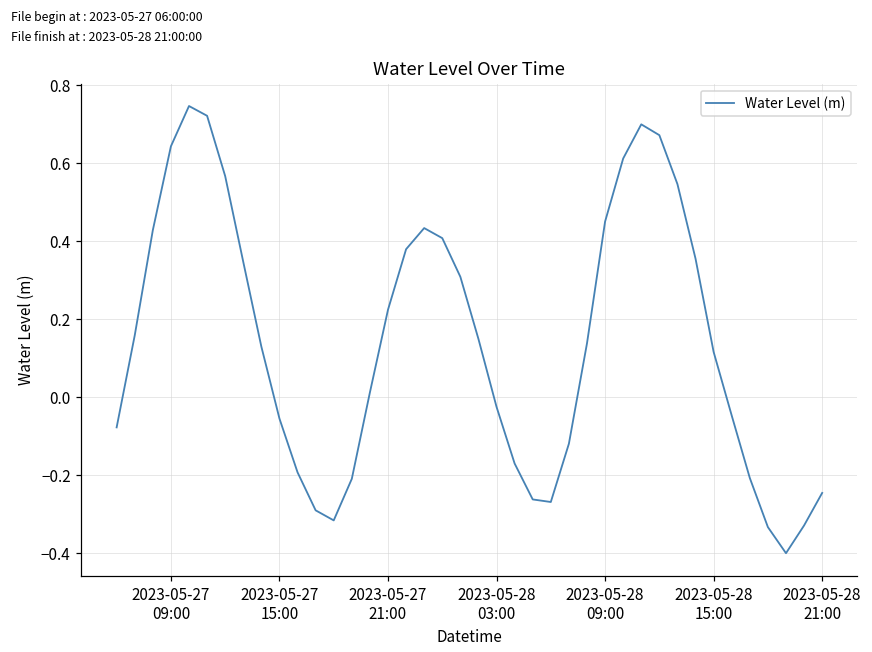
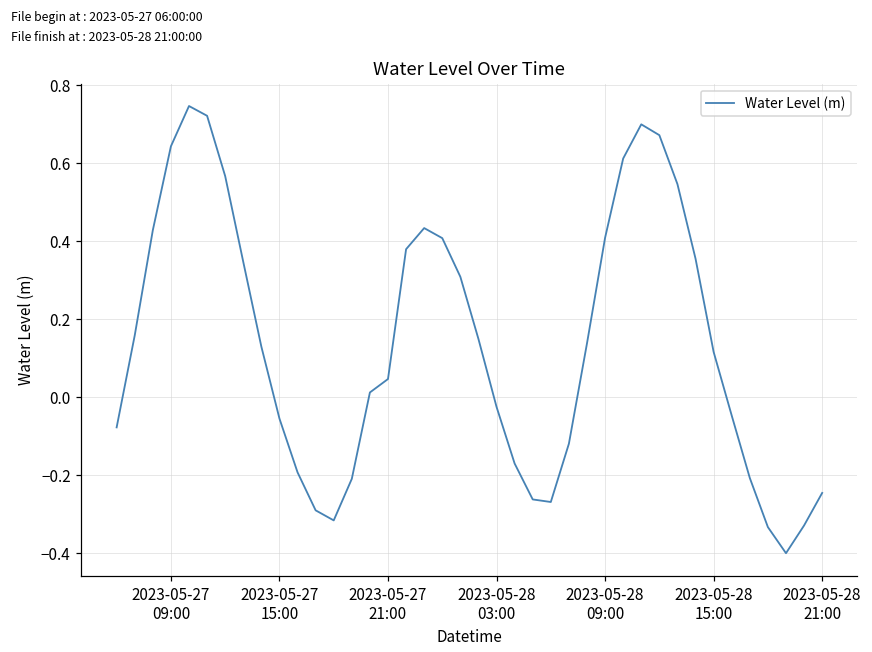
  {
    "2023-05-27 09:00": 0.64,
    "2023-05-27 15:00": -0.06,
-   "2023-05-27 21:00": 0.22,
+   "2023-05-27 21:00": 0.05,
    "2023-05-28 03:00": -0.03,
-   "2023-05-28 09:00": 0.45,
+   "2023-05-28 09:00": 0.41,
    "2023-05-28 15:00": 0.12,
    "2023-05-28 21:00": -0.25
  }
